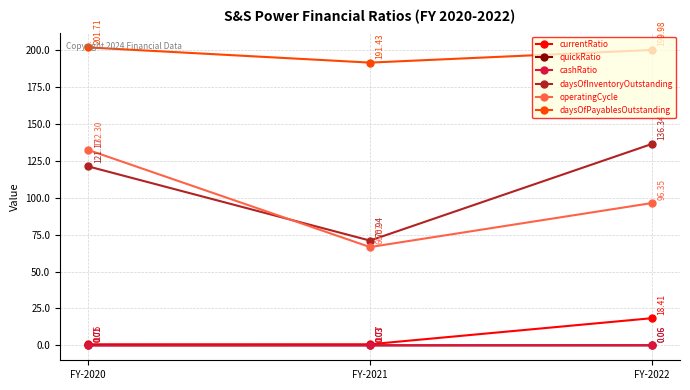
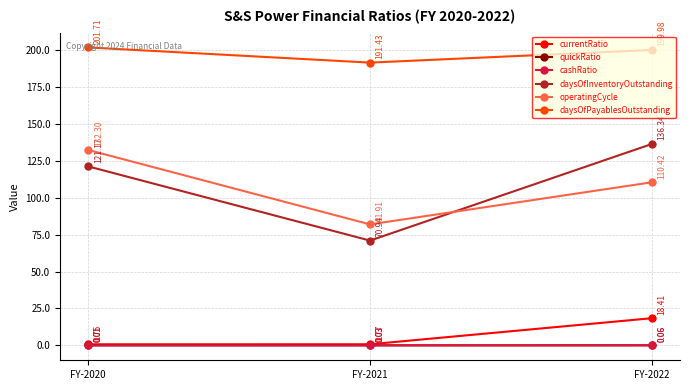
  {
    "currentRatio": {
      "FY-2022": 18.41
    },
    "operatingCycle": {
-     "FY-2021": 66.57,
-     "FY-2022": 96.35
+     "FY-2021": 81.91,
+     "FY-2022": 110.42
    },
    "daysOfPayablesOutstanding": {
      "FY-2020": 201.71,
      "FY-2021": 191.43
    }
  }
